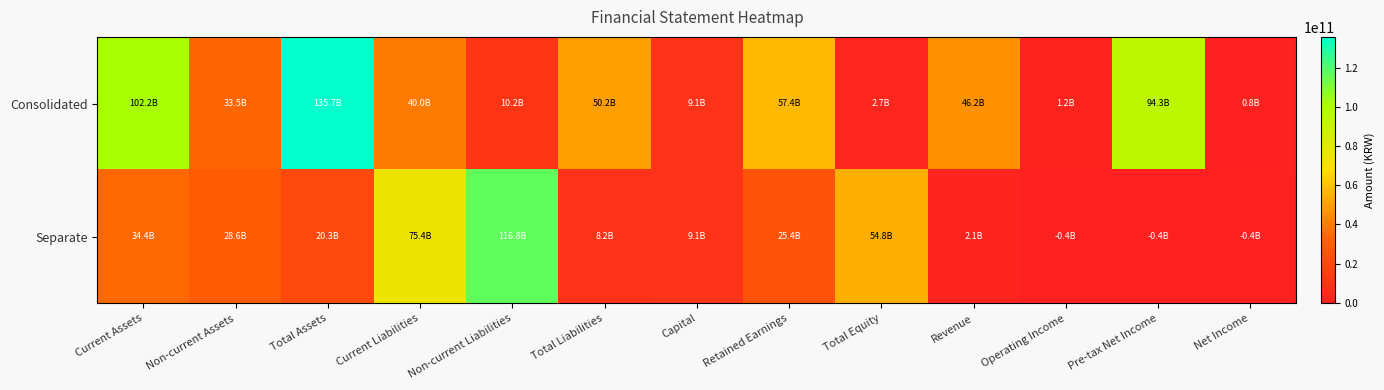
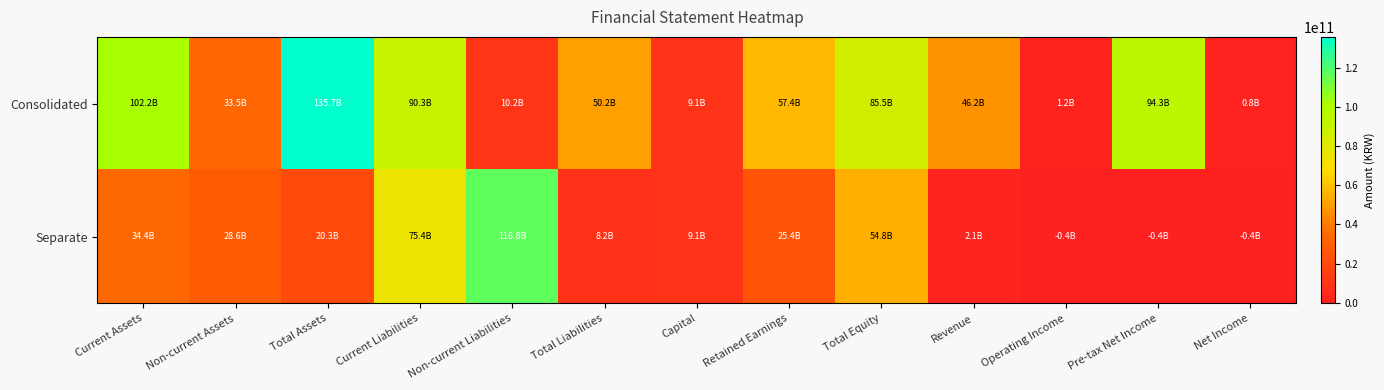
  {
    "Consolidated": {
      "Current Assets": "102.2B",
      "Non-current Assets": "33.5B",
      "Total Assets": "135.7B",
-     "Current Liabilities": "40.0B",
+     "Current Liabilities": "90.3B",
      "Non-current Liabilities": "10.2B",
      "Total Liabilities": "50.2B",
      "Capital": "9.1B",
      "Retained Earnings": "57.4B",
-     "Total Equity": "2.7B",
+     "Total Equity": "85.5B",
      "Revenue": "46.2B",
      "Operating Income": "1.2B",
      "Pre-tax Net Income": "94.3B",
      "Net Income": "0.8B"
    },
    "Separate": {
      "Current Assets": "34.4B",
      "Non-current Assets": "28.6B",
      "Total Assets": "20.3B",
      "Current Liabilities": "75.4B",
      "Non-current Liabilities": "116.8B",
      "Total Liabilities": "8.2B",
      "Capital": "9.1B",
      "Retained Earnings": "25.4B",
      "Total Equity": "54.8B",
      "Revenue": "2.1B",
      "Operating Income": "-0.4B",
      "Pre-tax Net Income": "-0.4B",
      "Net Income": "-0.4B"
    }
  }
